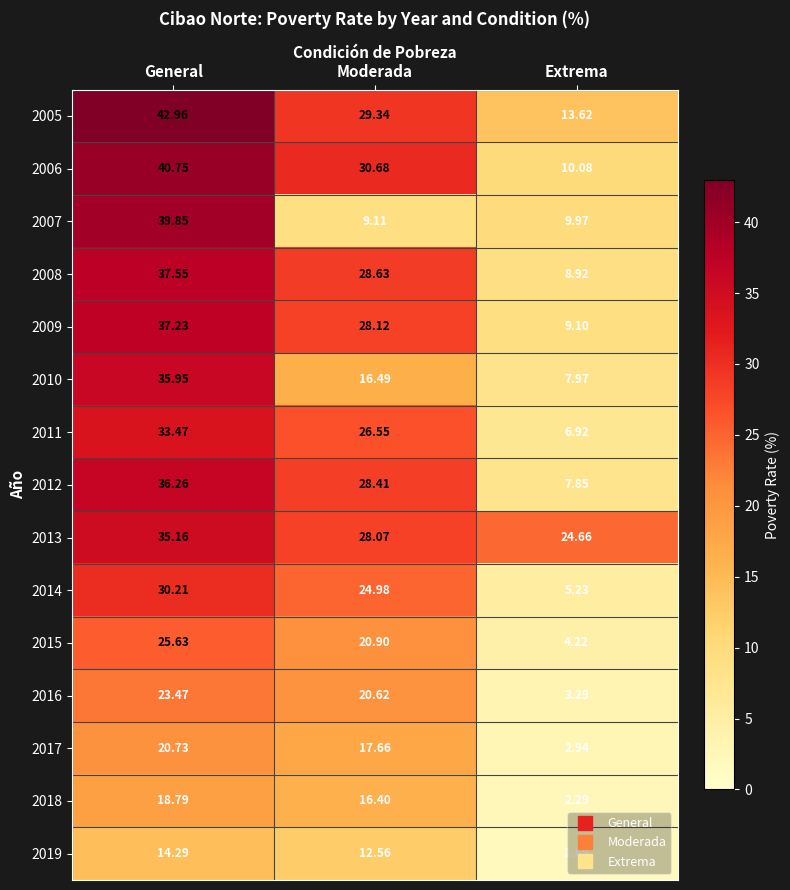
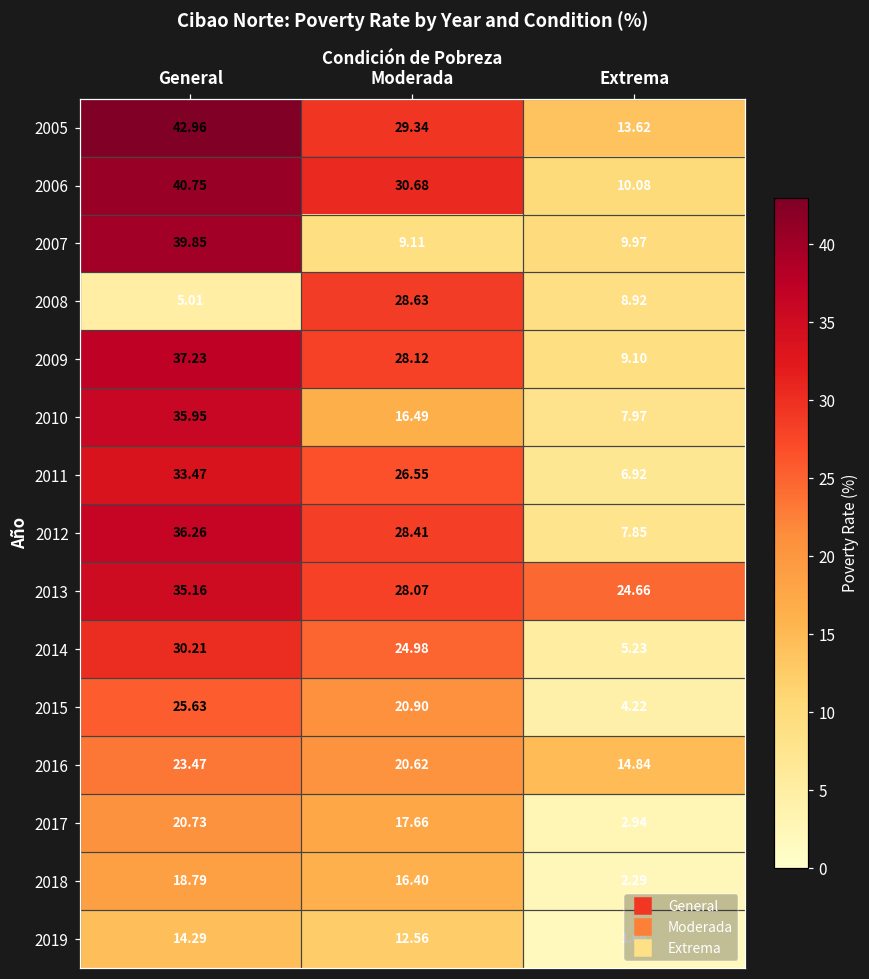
  {
    "2005": {
      "General": 42.96,
      "Moderada": 29.34,
      "Extrema": 13.62
    },
    "2006": {
      "General": 40.75,
      "Moderada": 30.68,
      "Extrema": 10.08
    },
    "2007": {
      "General": 39.85,
      "Moderada": 9.11,
      "Extrema": 9.97
    },
    "2008": {
-     "General": 37.55,
+     "General": 5.01,
      "Moderada": 28.63,
      "Extrema": 8.92
    },
    "2009": {
      "General": 37.23,
      "Moderada": 28.12,
      "Extrema": 9.10
    },
    "2010": {
      "General": 35.95,
      "Moderada": 16.49,
      "Extrema": 7.97
    },
    "2011": {
      "General": 33.47,
      "Moderada": 26.55,
      "Extrema": 6.92
    },
    "2012": {
      "General": 36.26,
      "Moderada": 28.41,
      "Extrema": 7.85
    },
    "2013": {
      "General": 35.16,
      "Moderada": 28.07,
      "Extrema": 24.66
    },
    "2014": {
      "General": 30.21,
      "Moderada": 24.98,
      "Extrema": 5.23
    },
    "2015": {
      "General": 25.63,
      "Moderada": 20.90,
      "Extrema": 4.22
    },
    "2016": {
      "General": 23.47,
      "Moderada": 20.62,
-     "Extrema": 3.29
+     "Extrema": 14.84
    },
    "2017": {
      "General": 20.73,
      "Moderada": 17.66,
      "Extrema": 2.94
    },
    "2018": {
      "General": 18.79,
      "Moderada": 16.40,
      "Extrema": 2.29
    },
    "2019": {
      "General": 14.29,
      "Moderada": 12.56
    }
  }
